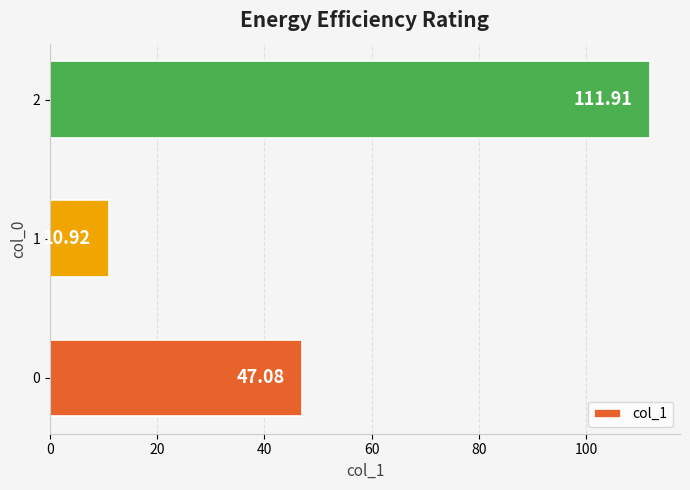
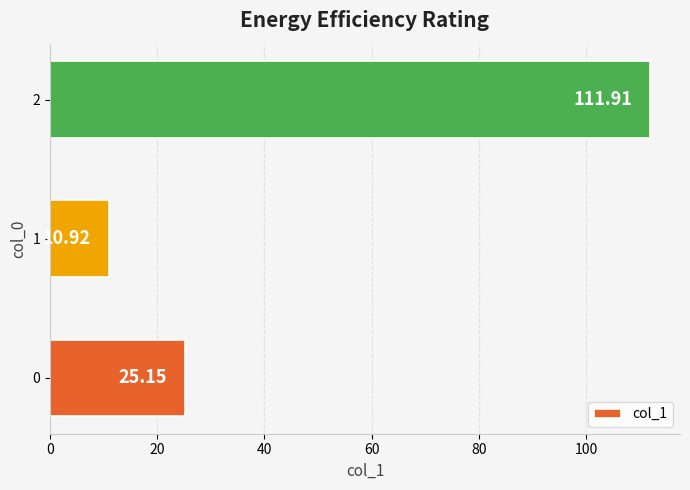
  {
    "2": 111.91,
    "1": 10.92,
-   "0": 47.08
+   "0": 25.15
  }
